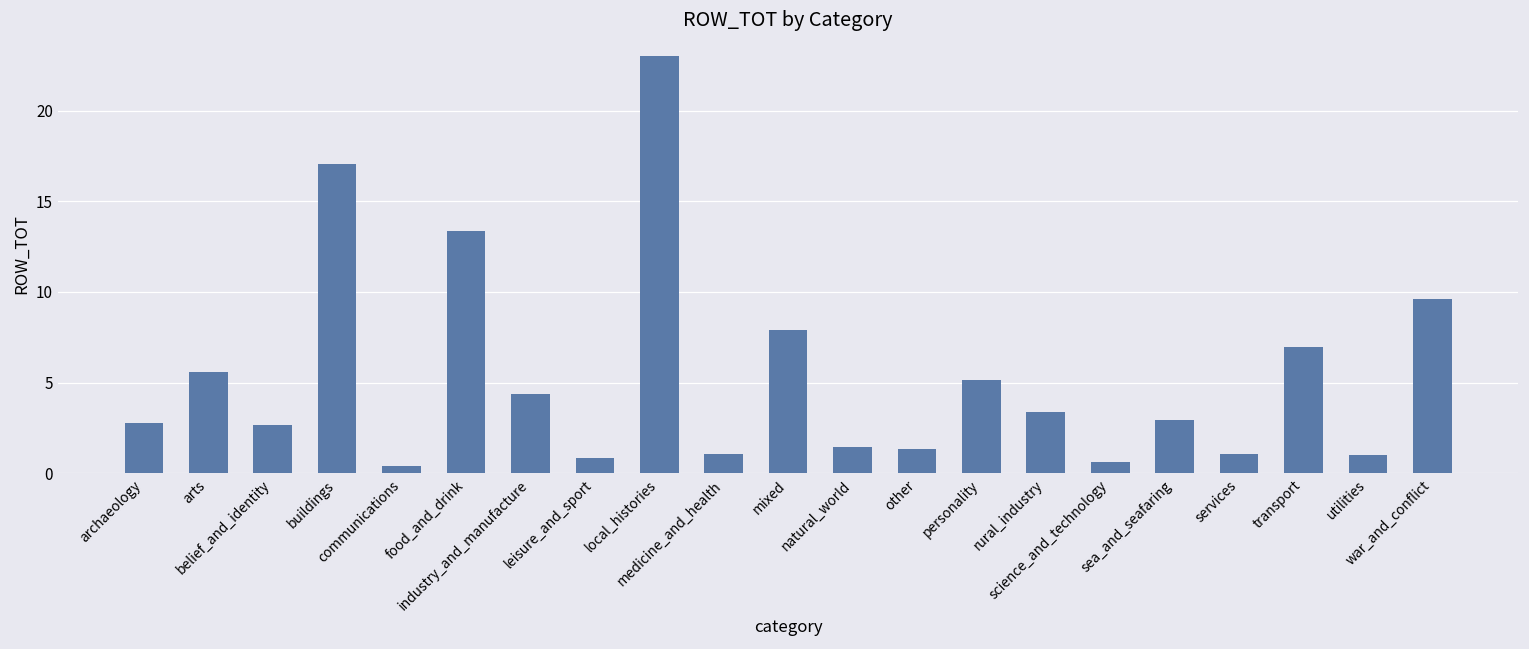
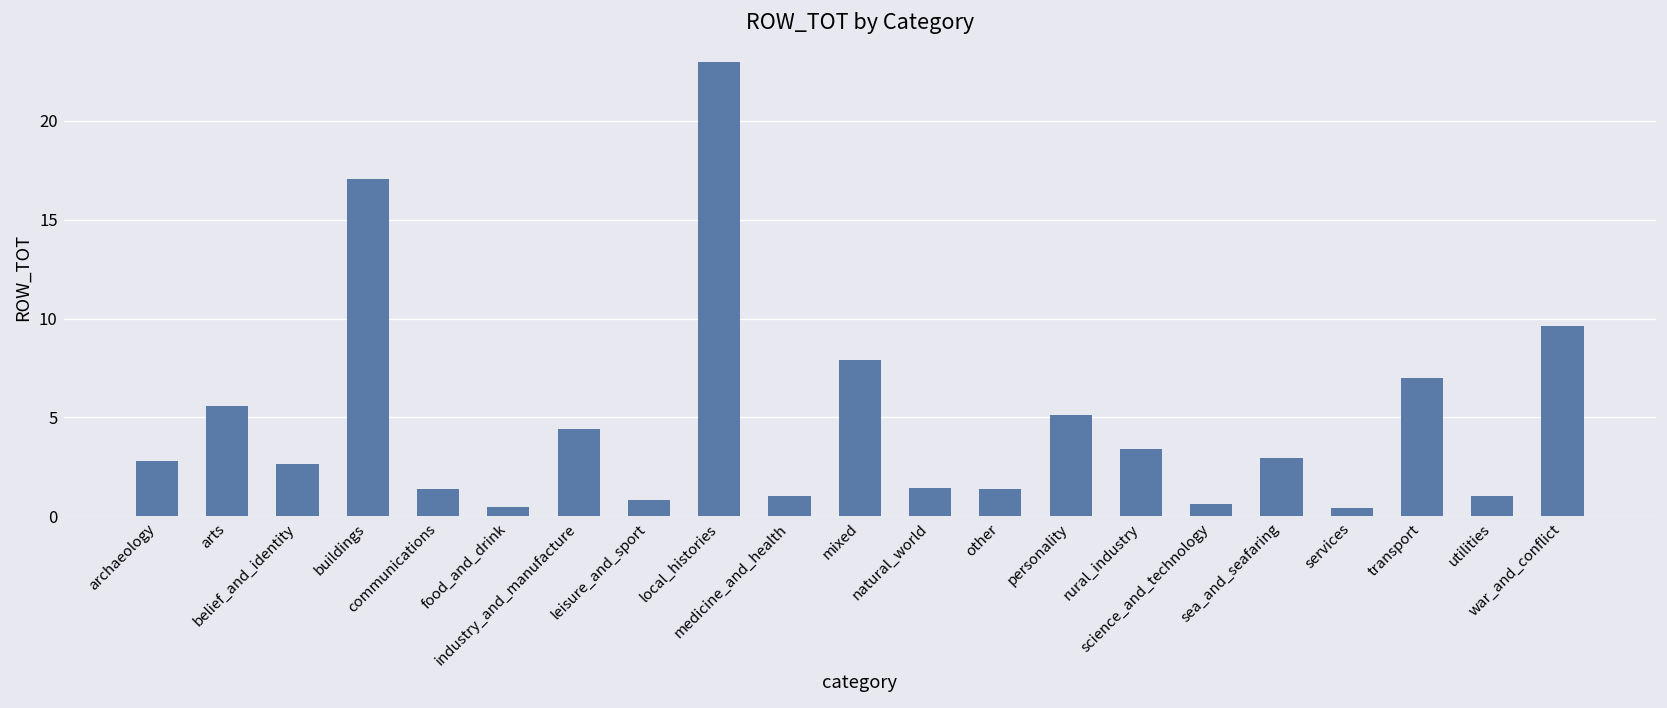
  {
    "archaeology": 2.8,
    "arts": 5.6,
    "belief_and_identity": 2.7,
    "buildings": 17.0,
-   "communications": 0.4,
-   "food_and_drink": 13.4,
+   "communications": 1.4,
+   "food_and_drink": 0.5,
    "industry_and_manufacture": 4.4,
    "leisure_and_sport": 0.8,
    "local_histories": 23.0,
    "medicine_and_health": 1.1,
    "mixed": 7.9,
    "natural_world": 1.5,
    "other": 1.4,
    "personality": 5.1,
    "rural_industry": 3.4,
    "science_and_technology": 0.7,
    "sea_and_seafaring": 2.9,
-   "services": 1.1,
+   "services": 0.4,
    "transport": 7.0,
    "utilities": 1.0,
    "war_and_conflict": 9.6
  }
